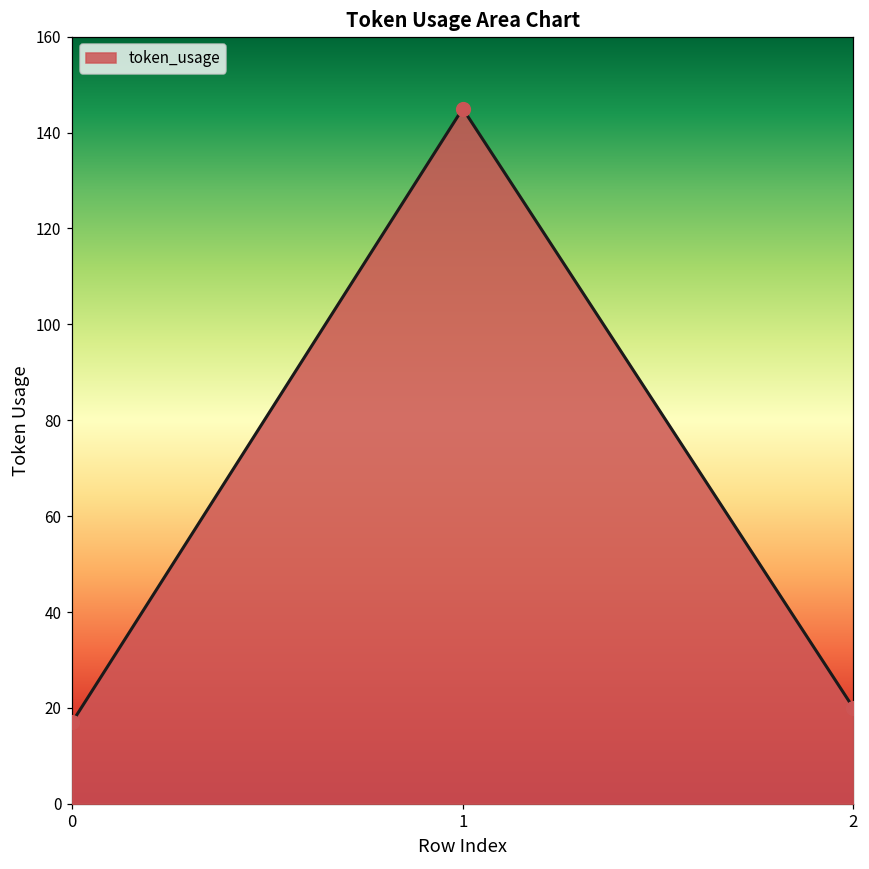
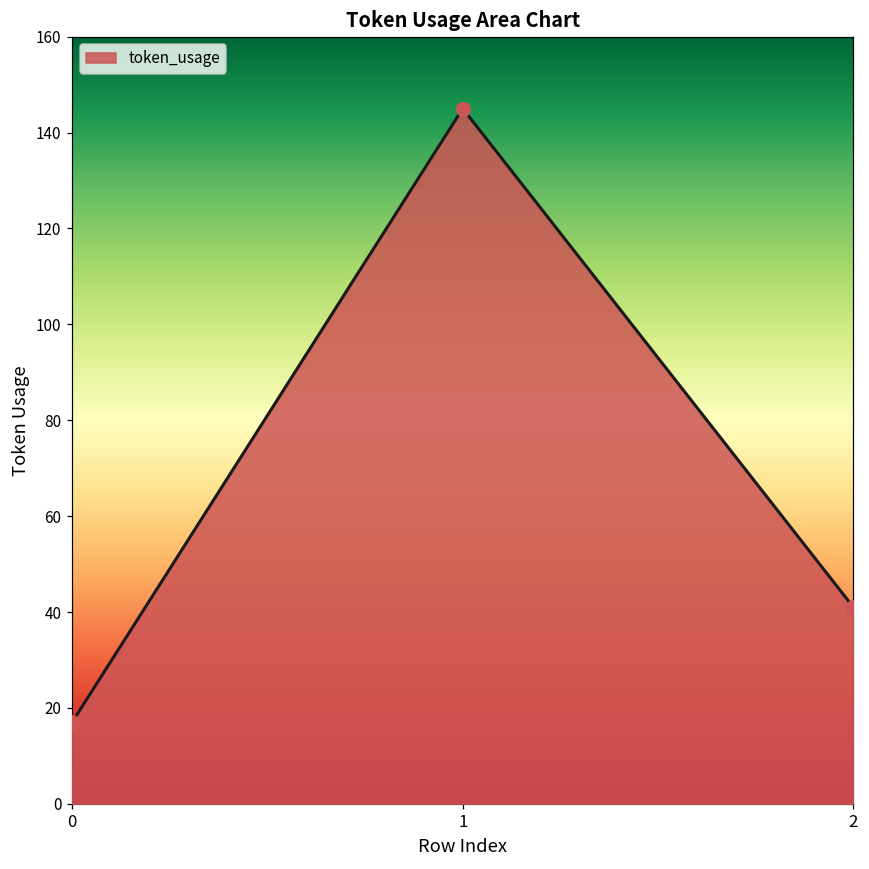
  {
    "0": 17,
    "1": 145,
-   "2": 20
+   "2": 41
  }
